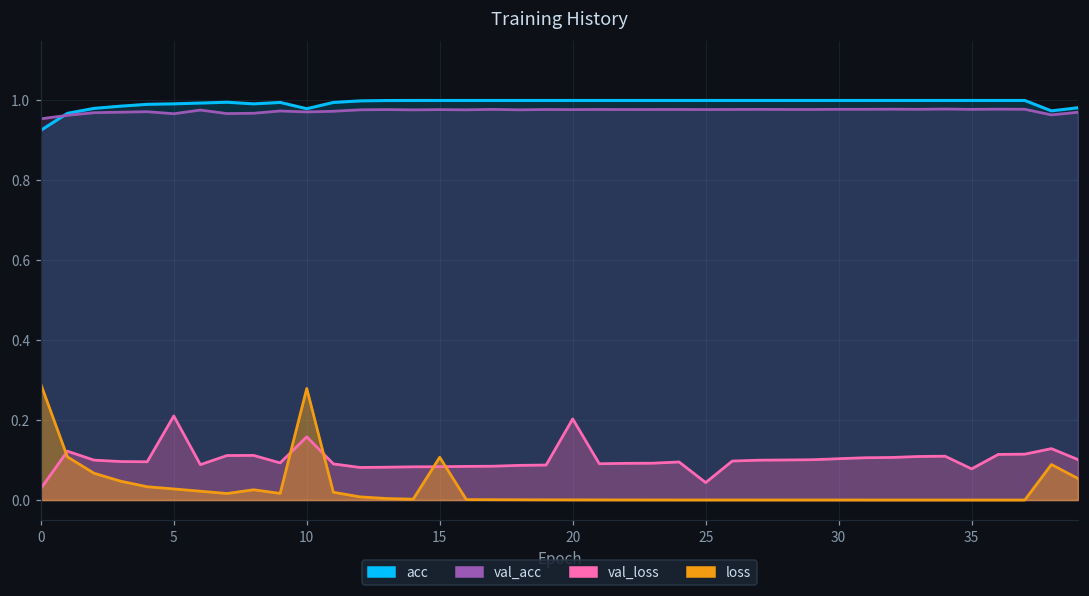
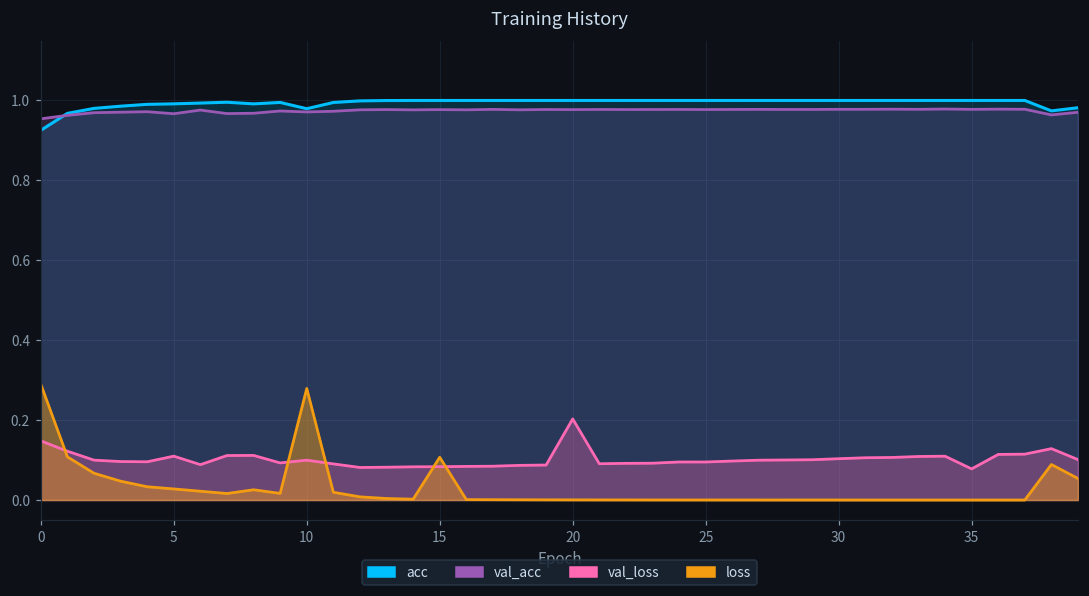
  {
    "val_loss": {
-     "0": 0.03,
-     "5": 0.21,
-     "10": 0.16,
+     "0": 0.15,
+     "5": 0.11,
+     "10": 0.10,
      "15": 0.08,
      "20": 0.20,
-     "25": 0.04,
+     "25": 0.10,
      "30": 0.10,
      "35": 0.08
    },
    "loss": {
      "0": 0.29,
      "5": 0.03,
      "10": 0.28,
      "15": 0.11,
      "20": 0.00,
      "25": 0.00,
      "30": 0.00,
      "35": 0.00
    }
  }
